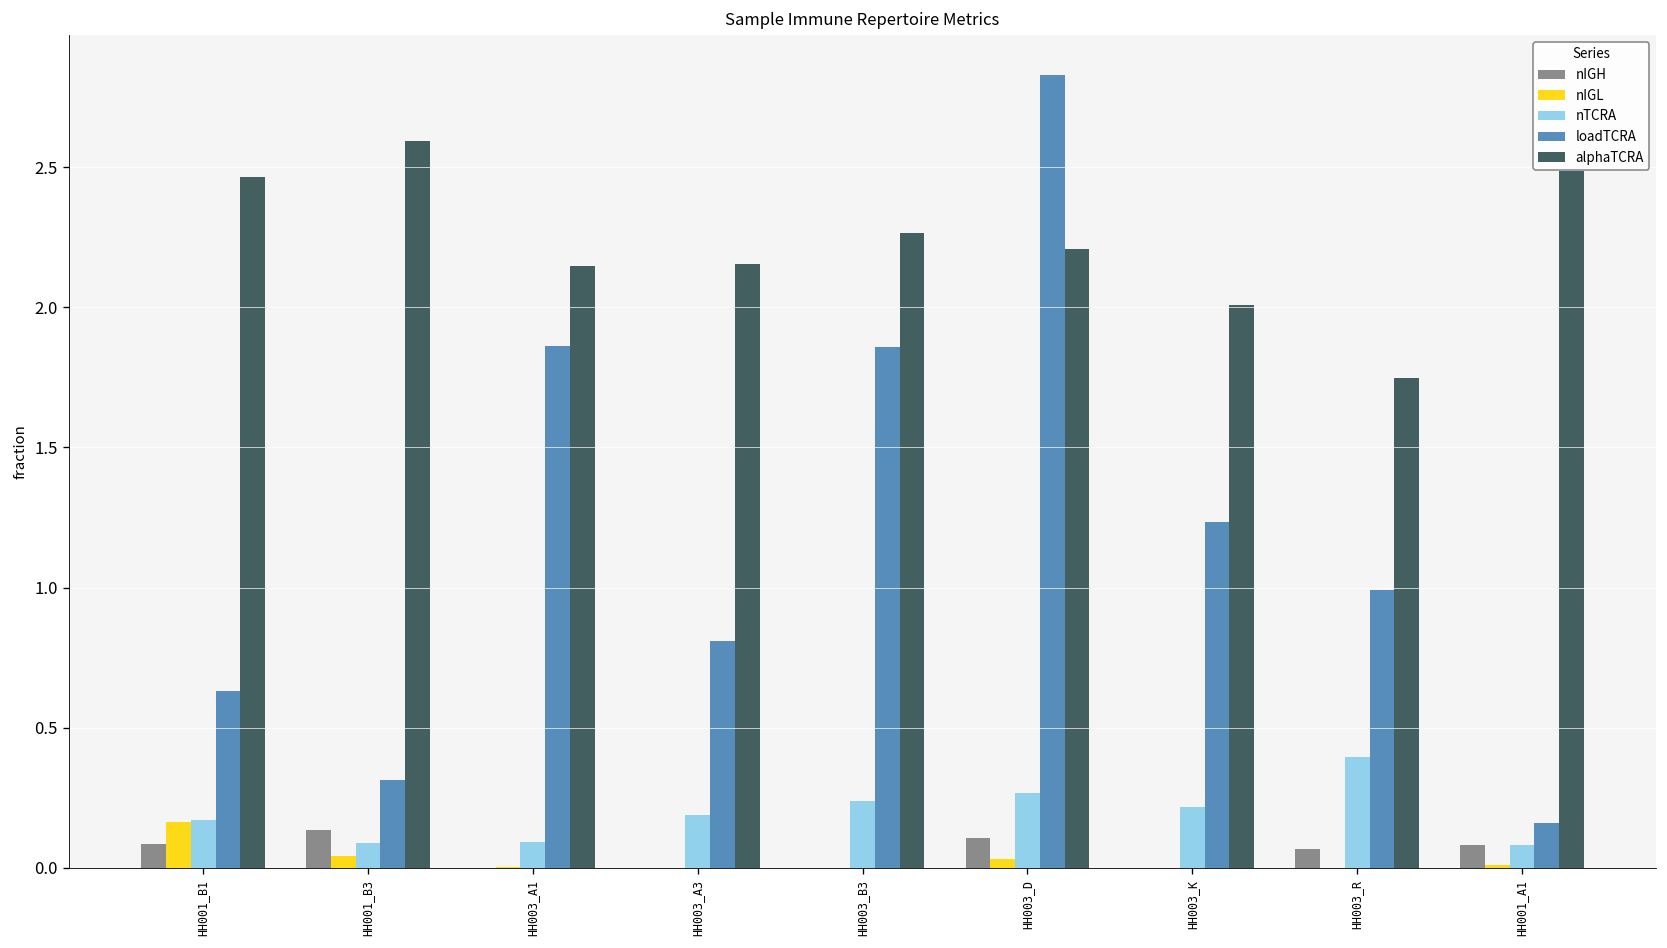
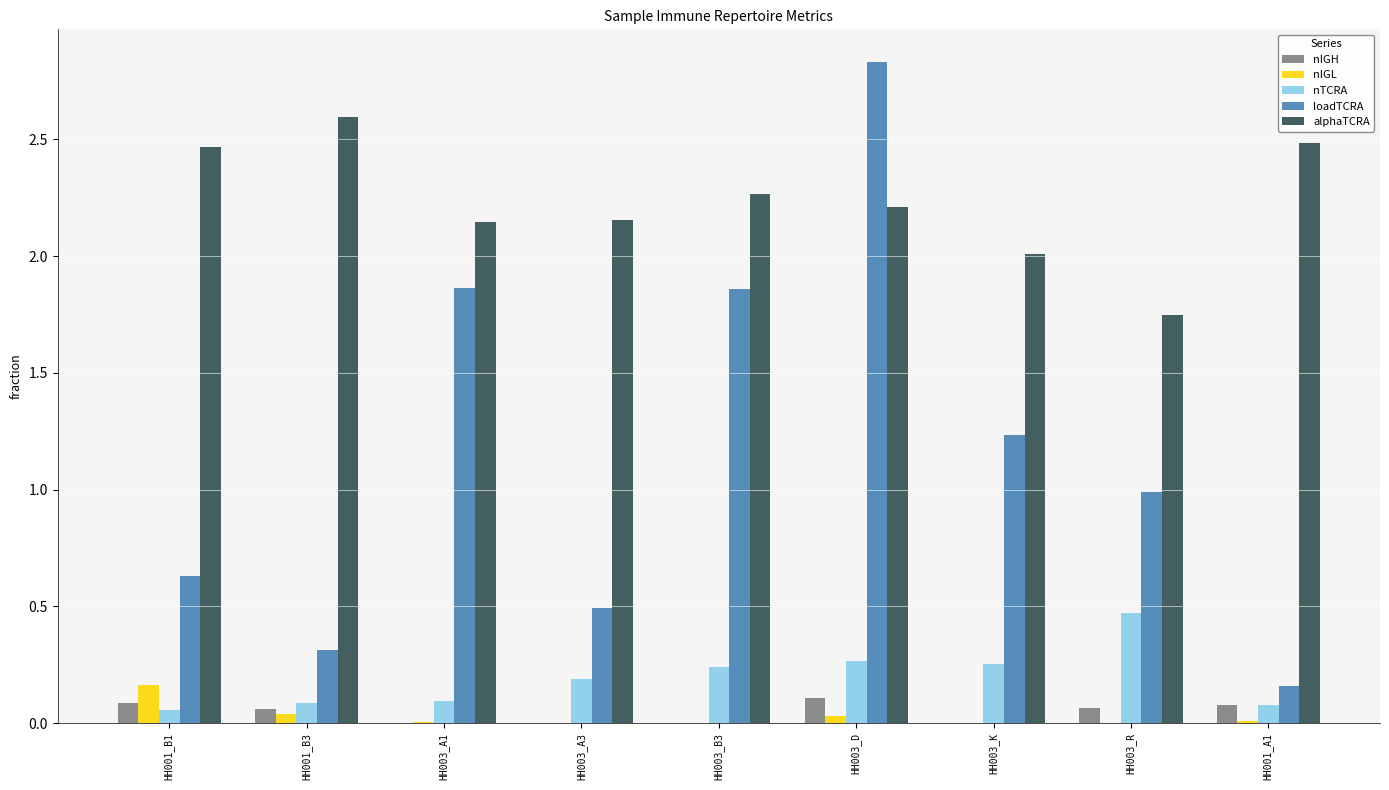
  {
    "nIGH": {
      "HH001_B1": 0.08,
-     "HH001_B3": 0.14,
+     "HH001_B3": 0.06,
      "HH003_A1": 0.00,
      "HH003_A3": 0.00,
      "HH003_B3": 0.00,
      "HH003_D": 0.11,
      "HH003_K": 0.00,
      "HH003_R": 0.07,
      "HH001_A1": 0.08
    },
    "nIGL": {
      "HH001_B1": 0.16,
      "HH001_B3": 0.04,
      "HH003_A3": 0.00,
      "HH003_B3": 0.00,
      "HH003_D": 0.03,
      "HH003_K": 0.00,
      "HH003_R": 0.00,
      "HH001_A1": 0.01
    },
    "nTCRA": {
-     "HH001_B1": 0.17,
+     "HH001_B1": 0.06,
      "HH001_B3": 0.09,
      "HH003_A1": 0.09,
      "HH003_A3": 0.19,
      "HH003_B3": 0.24,
      "HH003_D": 0.27,
-     "HH003_K": 0.22,
-     "HH003_R": 0.40,
+     "HH003_K": 0.25,
+     "HH003_R": 0.47,
      "HH001_A1": 0.08
    },
    "loadTCRA": {
      "HH001_B1": 0.63,
      "HH001_B3": 0.31,
      "HH003_A1": 1.86,
-     "HH003_A3": 0.81,
+     "HH003_A3": 0.49,
      "HH003_B3": 1.86,
      "HH003_D": 2.83,
      "HH003_K": 1.23,
      "HH003_R": 0.99,
      "HH001_A1": 0.16
    },
    "alphaTCRA": {
      "HH001_B1": 2.47,
      "HH001_B3": 2.59,
      "HH003_A1": 2.15,
      "HH003_A3": 2.15,
      "HH003_B3": 2.27,
      "HH003_D": 2.21,
      "HH003_K": 2.01,
      "HH003_R": 1.75,
      "HH001_A1": 2.48
    }
  }
